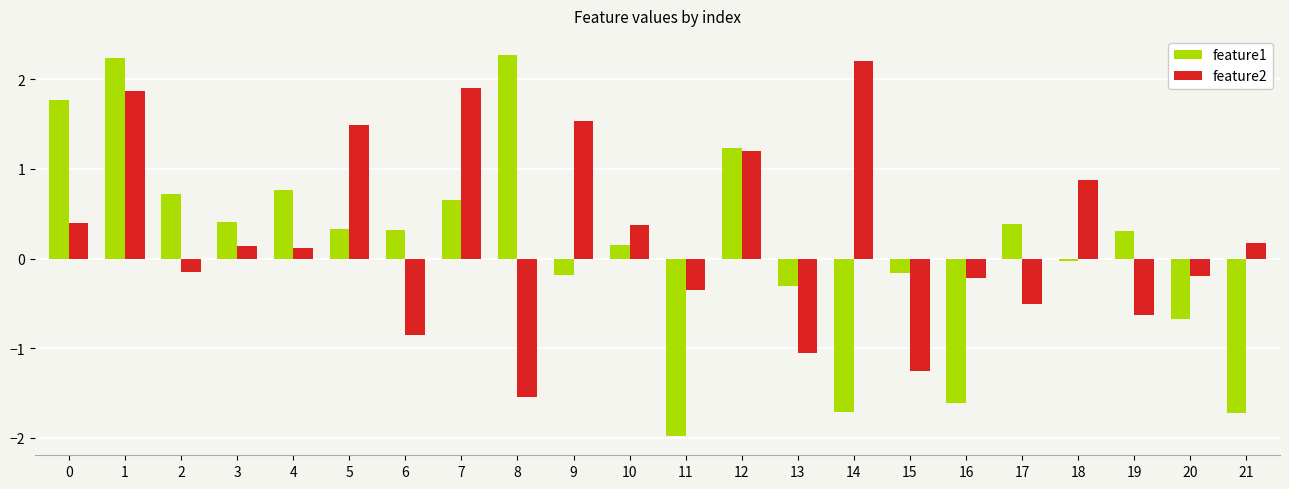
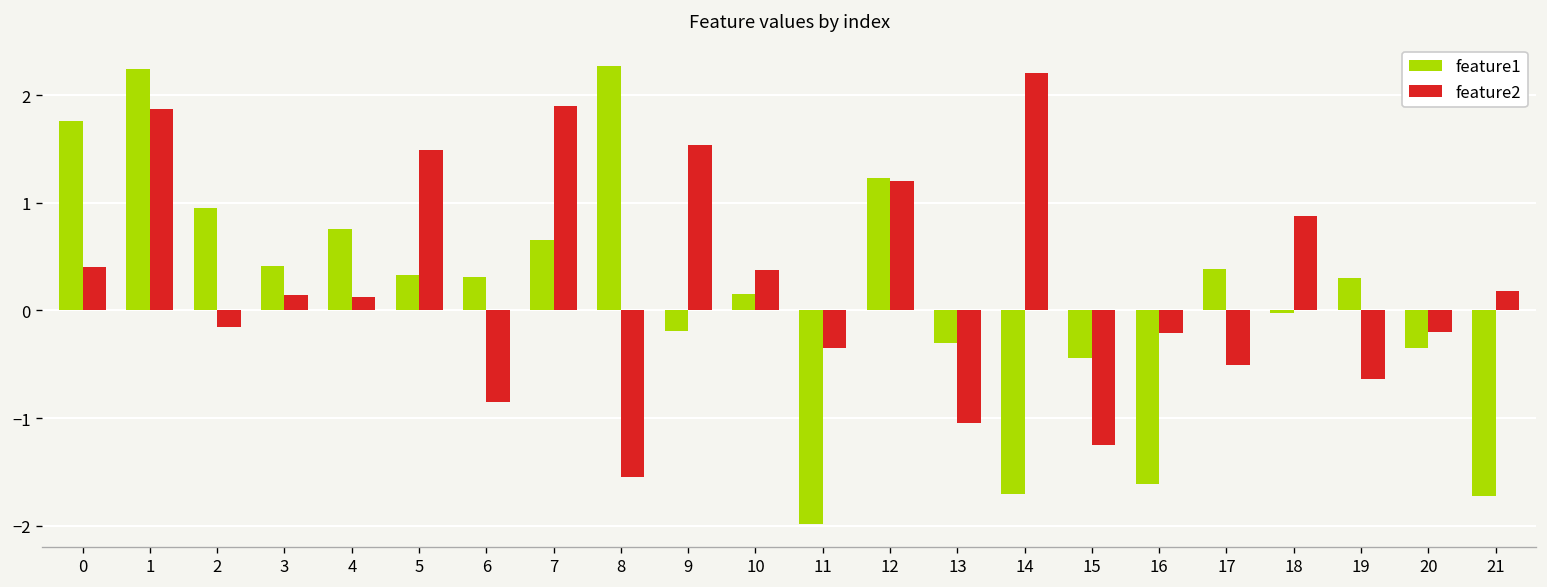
  {
    "feature1": {
      "0": 1.8,
      "1": 2.2,
-     "2": 0.7,
+     "2": 1.0,
      "3": 0.4,
      "4": 0.8,
      "5": 0.3,
      "6": 0.3,
      "7": 0.7,
      "8": 2.3,
      "9": -0.2,
      "10": 0.2,
      "11": -2.0,
      "12": 1.2,
      "13": -0.3,
      "14": -1.7,
-     "15": -0.2,
+     "15": -0.4,
      "16": -1.6,
      "17": 0.4,
      "18": 0.0,
      "19": 0.3,
-     "20": -0.7,
+     "20": -0.3,
      "21": -1.7
    },
    "feature2": {
      "0": 0.4,
      "1": 1.9,
      "2": -0.2,
      "3": 0.1,
      "4": 0.1,
      "5": 1.5,
      "6": -0.9,
      "7": 1.9,
      "8": -1.5,
      "9": 1.5,
      "10": 0.4,
      "11": -0.3,
      "12": 1.2,
      "13": -1.0,
      "14": 2.2,
      "15": -1.3,
      "16": -0.2,
      "17": -0.5,
      "18": 0.9,
      "19": -0.6,
      "20": -0.2,
      "21": 0.2
    }
  }
